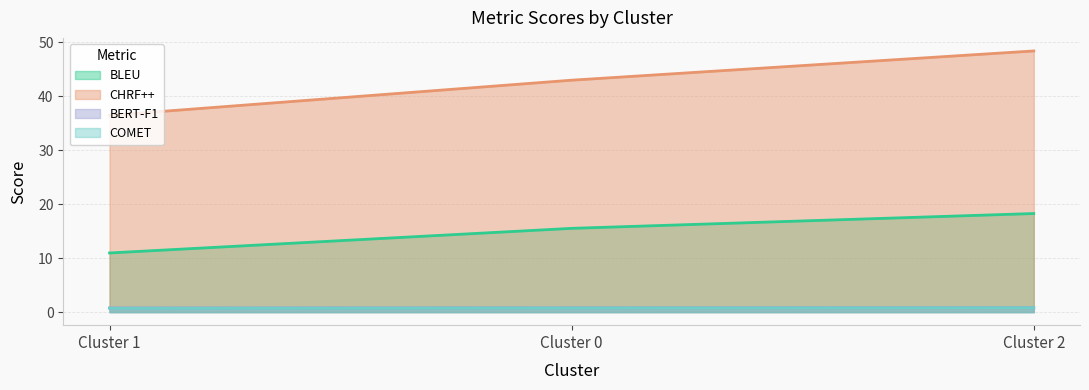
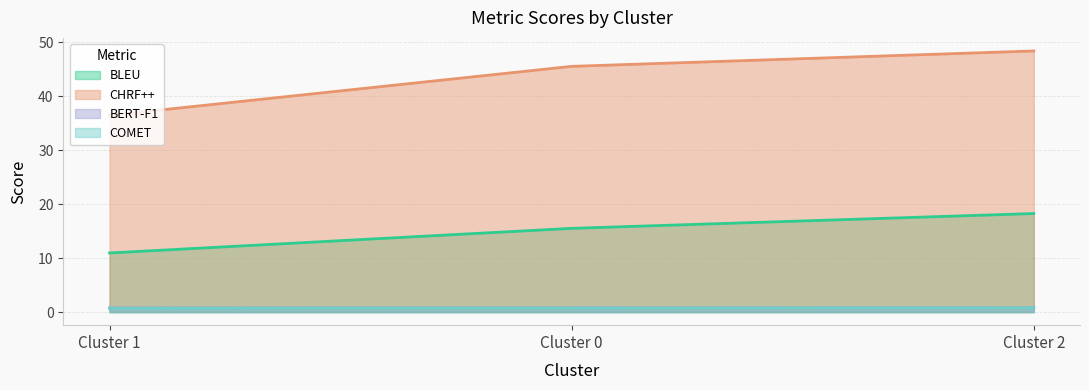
  {
    "CHRF++": {
-     "Cluster 0": 43,
+     "Cluster 0": 46,
      "Cluster 2": 48
    }
  }
